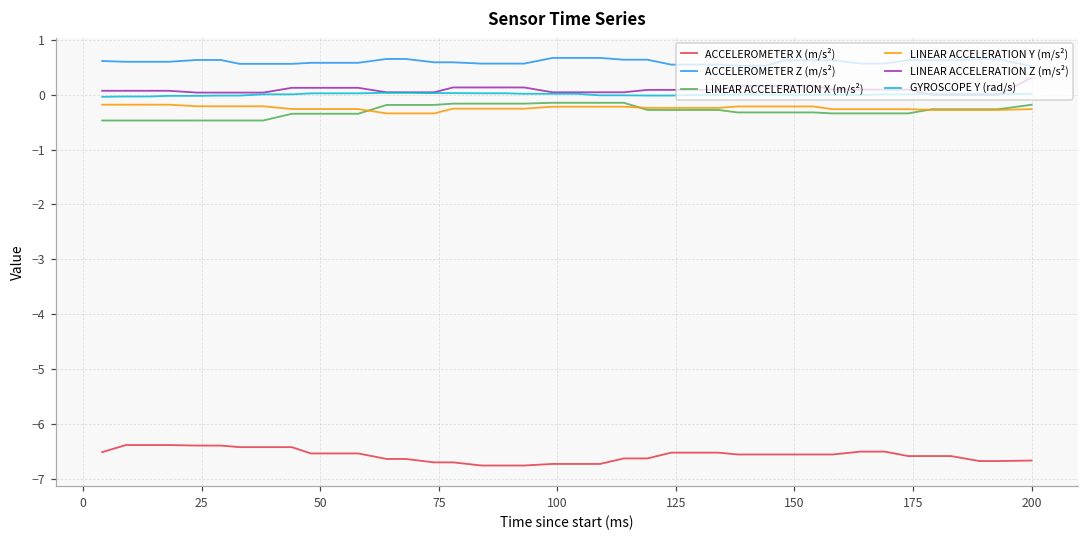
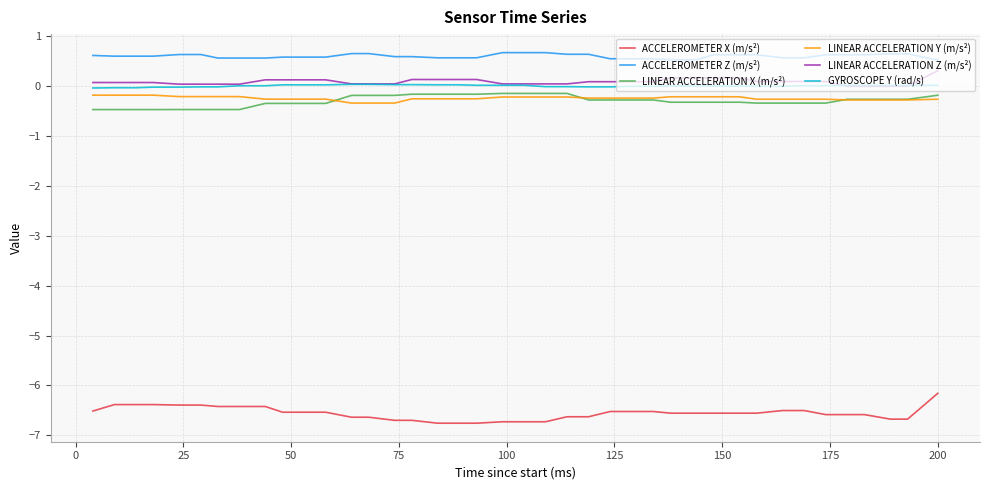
  {
    "ACCELEROMETER X (m/s²)": {
-     "200": -6.7
+     "200": -6.2
    },
    "LINEAR ACCELERATION X (m/s²)": {
      "200": -0.2
    },
    "LINEAR ACCELERATION Y (m/s²)": {
      "200": -0.3
    }
  }
